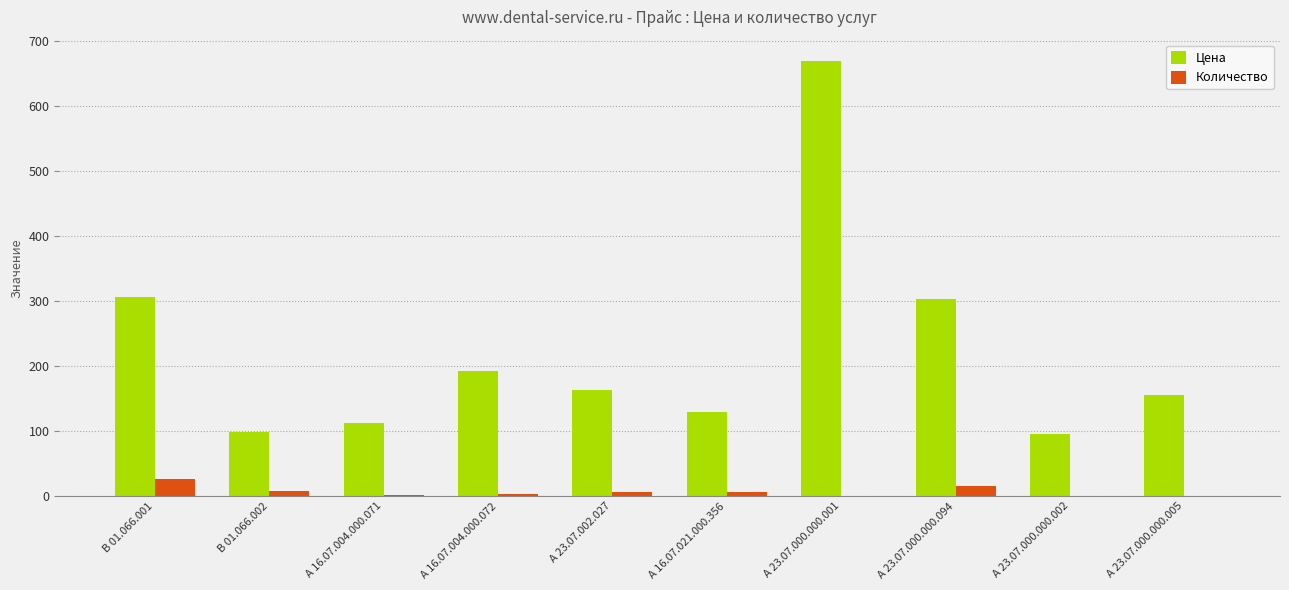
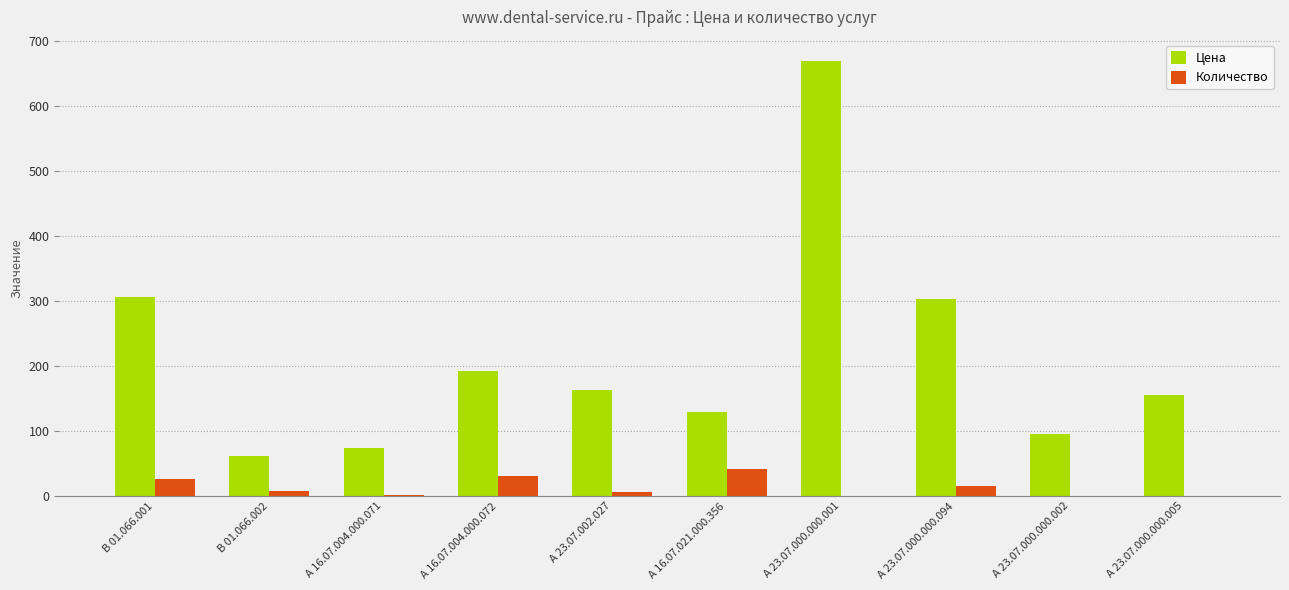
  {
    "Цена": {
      "В 01.066.001": 310,
-     "В 01.066.002": 100,
-     "А 16.07.004.000.071": 110,
+     "В 01.066.002": 60,
+     "А 16.07.004.000.071": 70,
      "А 16.07.004.000.072": 190,
      "А 23.07.002.027": 160,
      "А 16.07.021.000.356": 130,
      "А 23.07.000.000.001": 670,
      "А 23.07.000.000.094": 300,
      "А 23.07.000.000.002": 100,
      "А 23.07.000.000.005": 160
    },
    "Количество": {
      "В 01.066.001": 30,
      "В 01.066.002": 10,
-     "А 16.07.004.000.072": 0,
+     "А 16.07.004.000.072": 30,
      "А 23.07.002.027": 10,
-     "А 16.07.021.000.356": 10,
+     "А 16.07.021.000.356": 40,
      "А 23.07.000.000.001": 0,
      "А 23.07.000.000.094": 20,
      "А 23.07.000.000.002": 0,
      "А 23.07.000.000.005": 0
    }
  }
